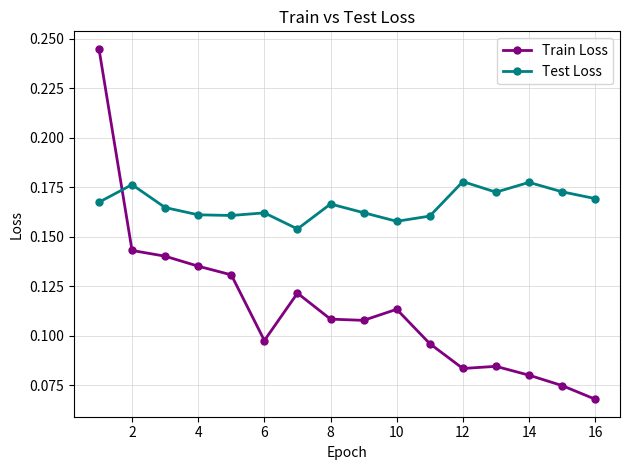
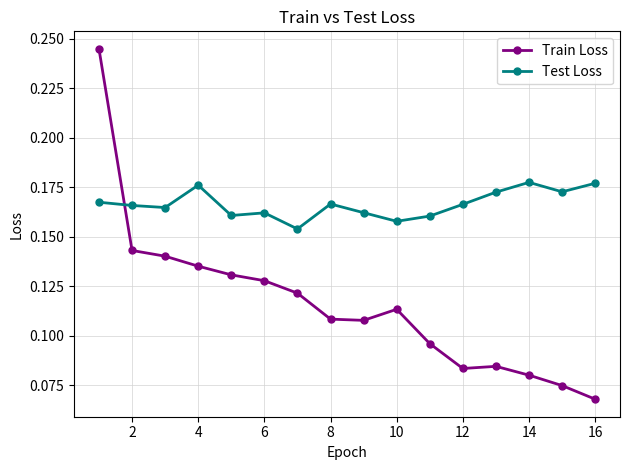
  {
    "Train Loss": {
      "2": 0.143,
      "4": 0.135,
-     "6": 0.098,
+     "6": 0.128,
      "8": 0.108,
      "10": 0.113,
      "12": 0.083,
      "14": 0.080,
      "16": 0.068
    },
    "Test Loss": {
-     "2": 0.176,
-     "4": 0.161,
+     "2": 0.166,
+     "4": 0.176,
      "6": 0.162,
      "8": 0.167,
      "10": 0.158,
-     "12": 0.178,
+     "12": 0.166,
      "14": 0.178,
-     "16": 0.169
+     "16": 0.177
    }
  }
